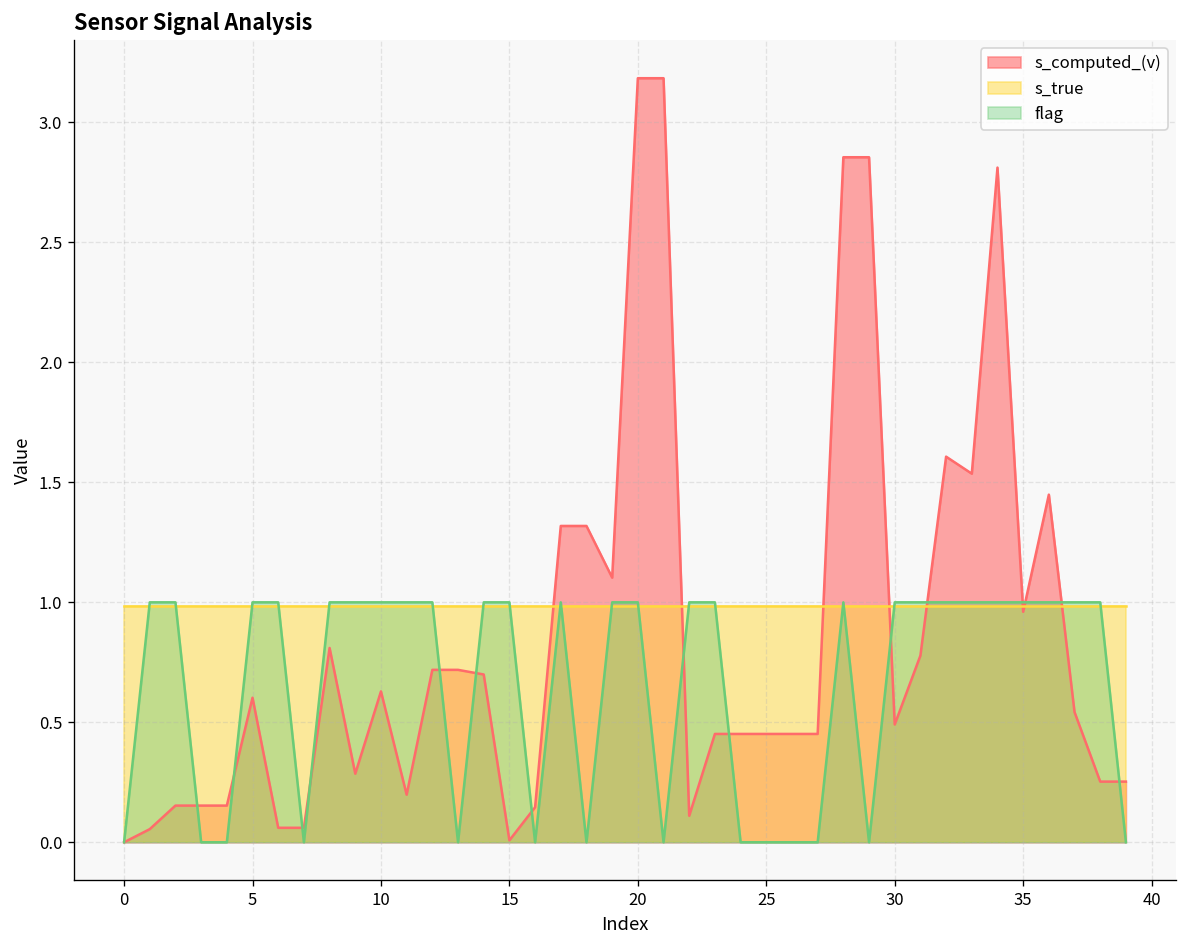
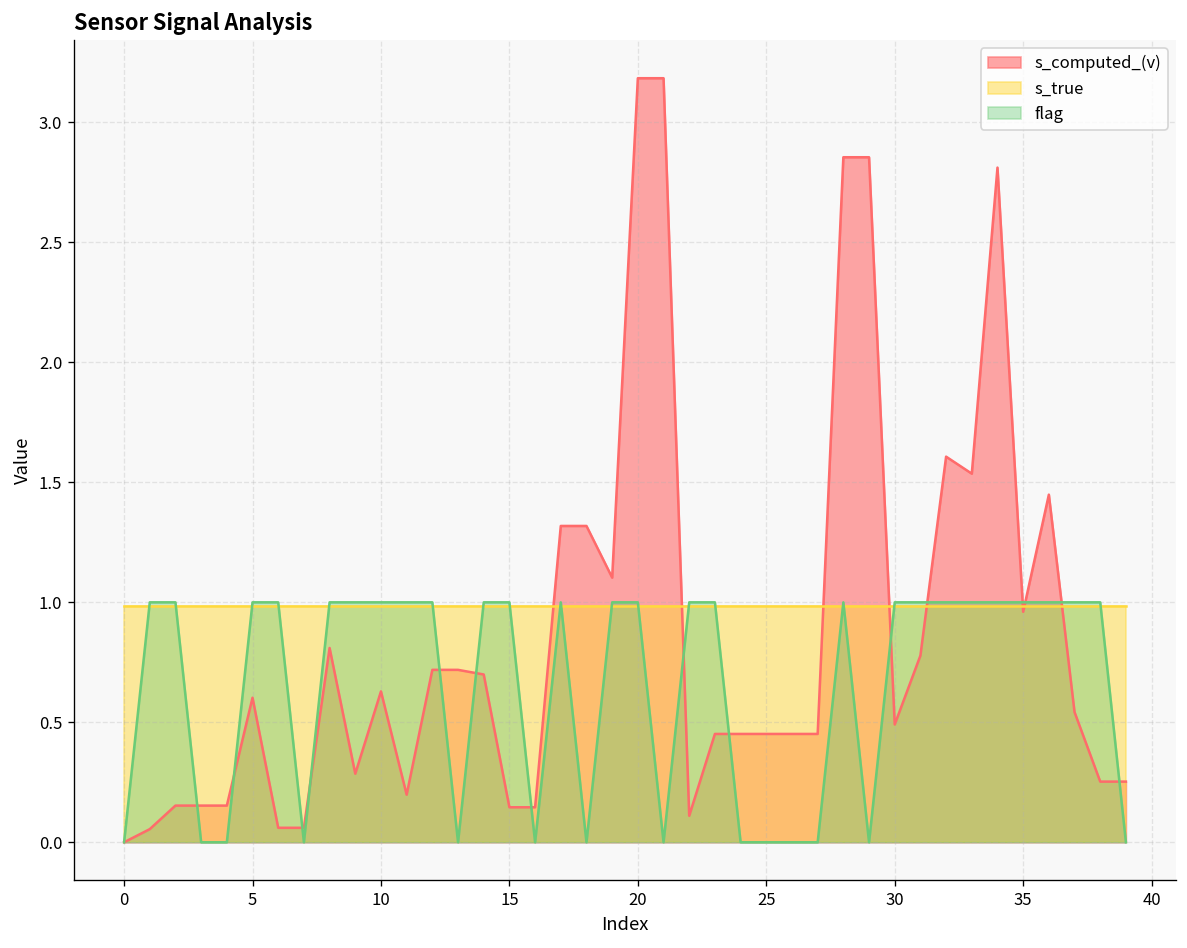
  {
    "s_computed_(v)": {
      "5": 0.60,
      "10": 0.63,
-     "15": 0.01,
+     "15": 0.15,
      "20": 3.18,
      "25": 0.45,
      "30": 0.49,
      "35": 0.96
    },
    "s_true": {
      "0": 0.98,
      "5": 0.98,
      "10": 0.98,
      "15": 0.98,
      "20": 0.98,
      "25": 0.98,
      "30": 0.98,
      "35": 0.98
    },
    "flag": {
      "5": 1.00,
      "10": 1.00,
      "15": 1.00,
      "20": 1.00,
      "25": 0.00,
      "30": 1.00,
      "35": 1.00
    }
  }
